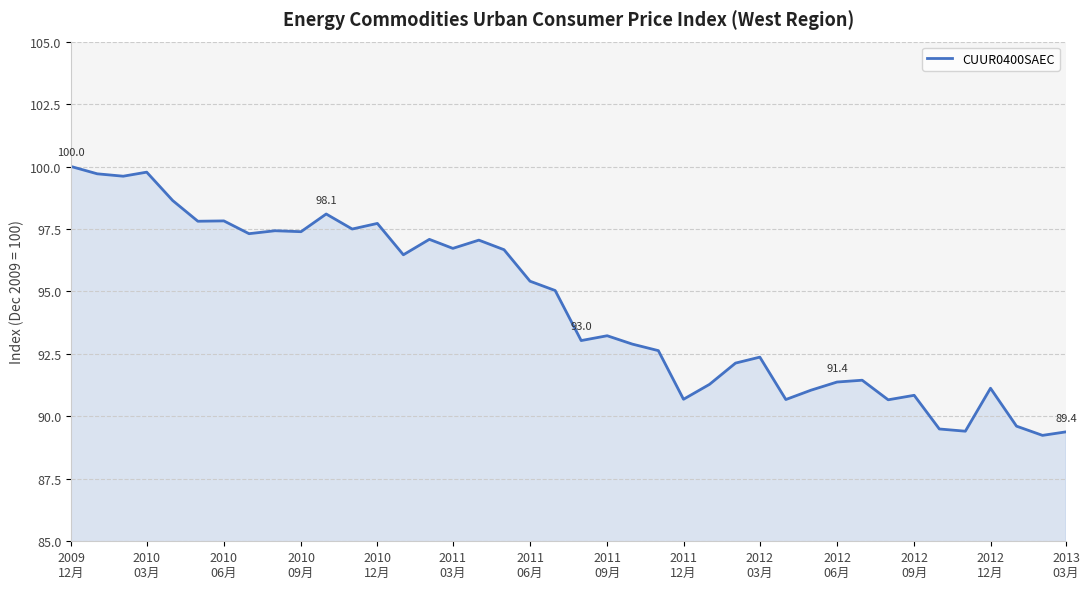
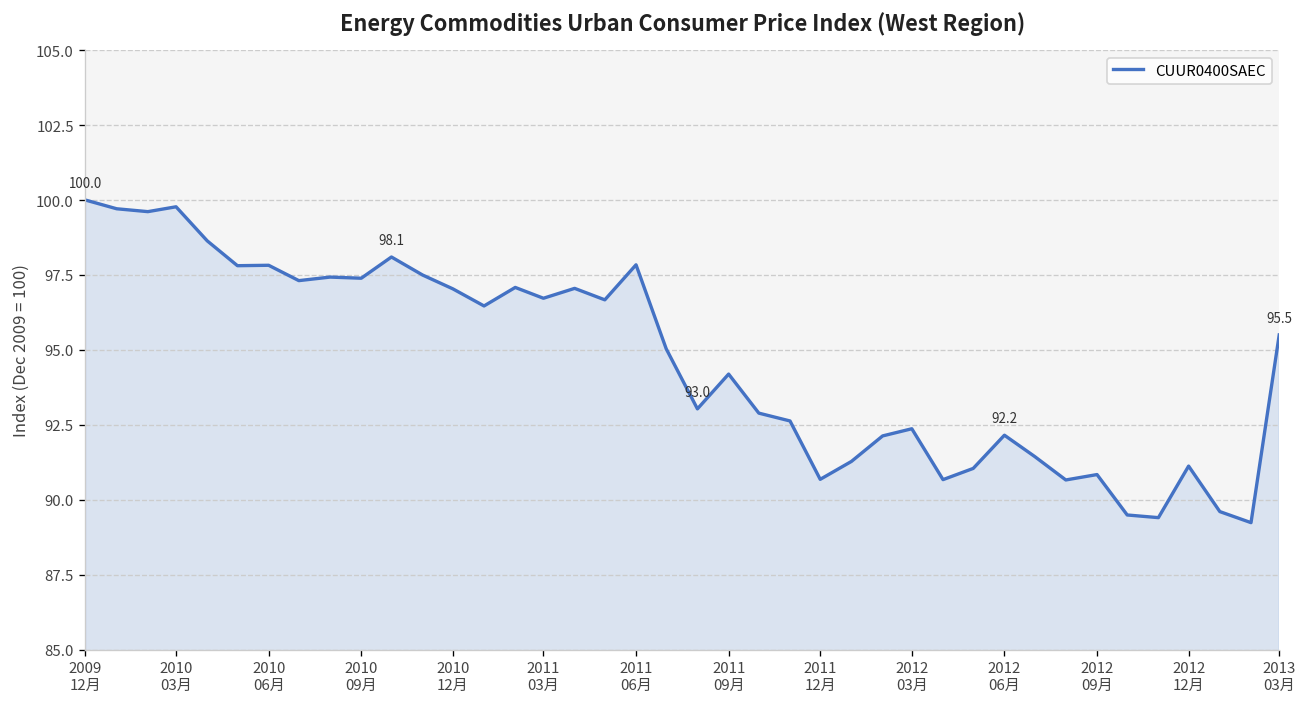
  {
    "2009 12月": 100.0,
-   "2010 12月": 97.7,
-   "2011 06月": 95.4,
-   "2011 09月": 93.2,
-   "2012 06月": 91.4,
-   "2013 03月": 89.4
+   "2010 12月": 97.0,
+   "2011 06月": 97.8,
+   "2011 09月": 94.2,
+   "2012 06月": 92.2,
+   "2013 03月": 95.5
  }
